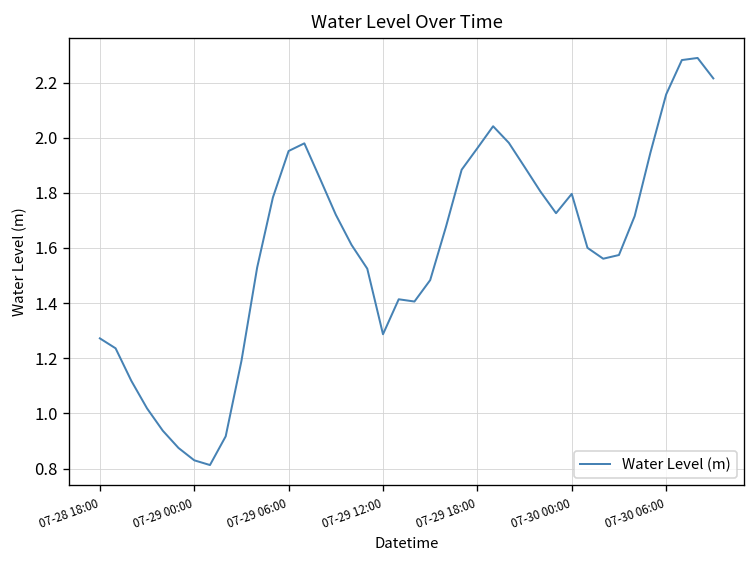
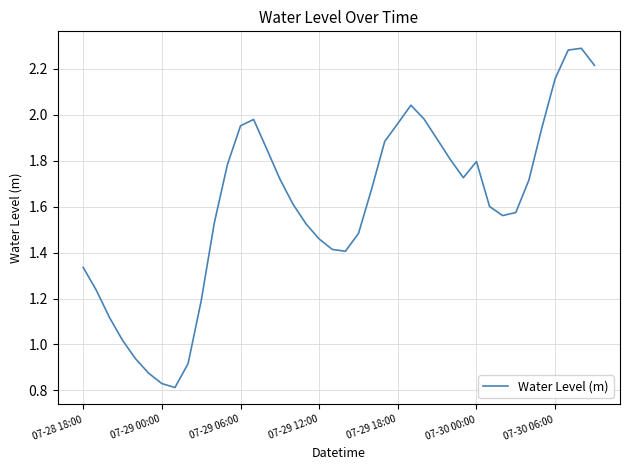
  {
-   "07-28 18:00": 1.27,
+   "07-28 18:00": 1.34,
    "07-29 00:00": 0.83,
    "07-29 06:00": 1.95,
-   "07-29 12:00": 1.29,
+   "07-29 12:00": 1.46,
    "07-29 18:00": 1.96,
    "07-30 00:00": 1.80,
    "07-30 06:00": 2.16
  }
